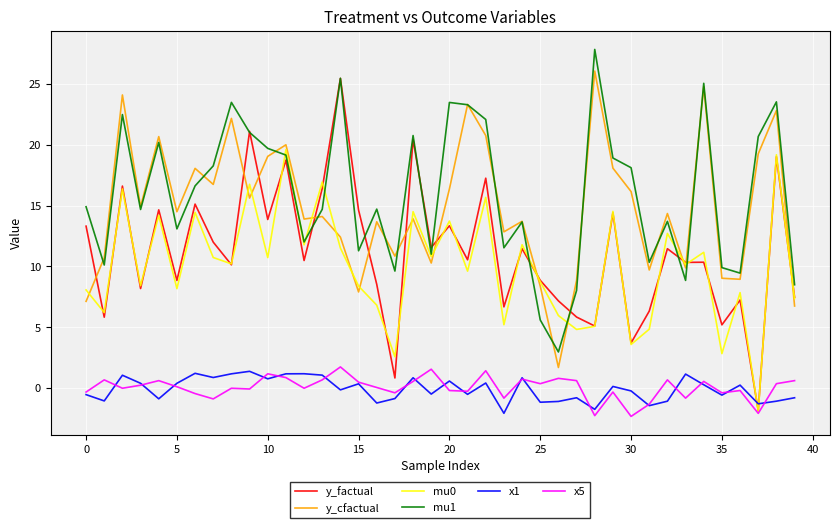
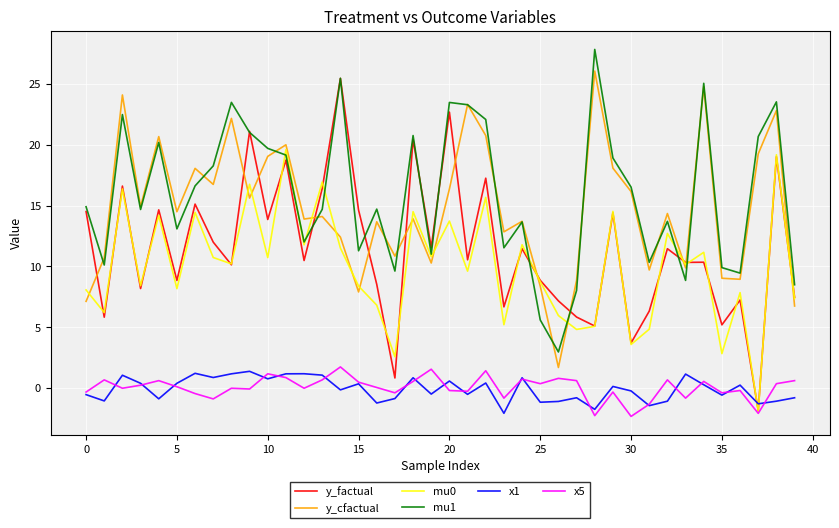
  {
    "y_factual": {
-     "0": 13.3,
+     "0": 14.5,
      "5": 8.9,
      "10": 13.9,
      "15": 14.6,
-     "20": 13.3,
+     "20": 22.7,
      "35": 5.2
    },
    "y_cfactual": {
      "0": 7.1,
      "5": 14.5,
      "10": 19.0,
      "15": 7.9,
      "20": 16.4,
      "25": 8.4,
      "30": 16.2,
      "35": 9.0
    },
    "mu0": {
      "0": 8.1,
      "5": 8.2,
      "10": 10.7,
      "15": 8.4,
      "20": 13.7,
      "35": 2.8
    },
    "mu1": {
      "0": 14.9,
      "5": 13.1,
      "10": 19.7,
      "15": 11.3,
      "20": 23.5,
      "25": 5.6,
-     "30": 18.1,
+     "30": 16.5,
      "35": 9.9
    },
    "x1": {
      "0": -0.5,
      "5": 0.4,
      "10": 0.8,
      "20": 0.6,
      "25": -1.2,
      "30": -0.2
    },
    "x5": {
      "0": -0.3,
      "5": 0.1,
      "10": 1.2,
      "20": -0.2,
      "25": 0.4,
      "30": -2.3
    }
  }
